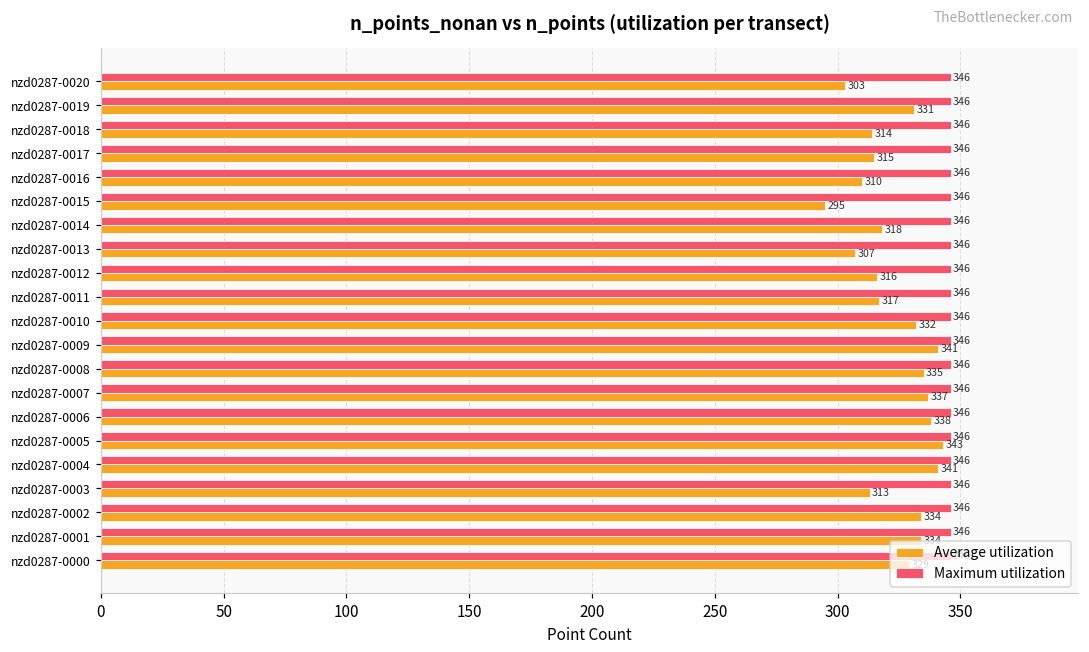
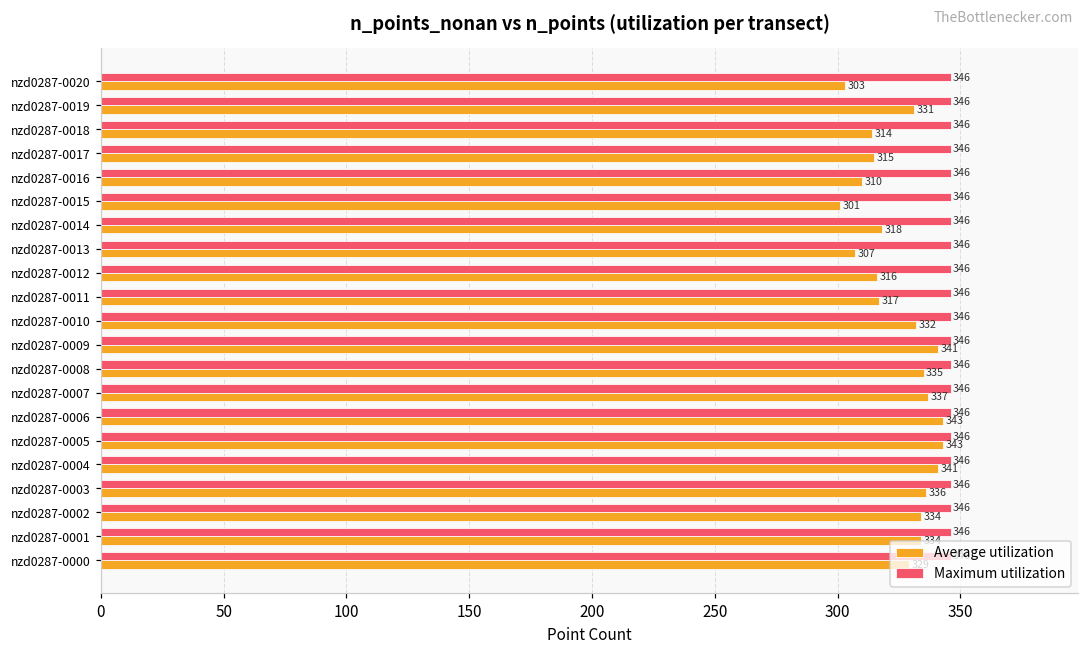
  {
    "Average utilization": {
      "nzd0287-0020": 303,
      "nzd0287-0019": 331,
      "nzd0287-0018": 314,
      "nzd0287-0017": 315,
      "nzd0287-0016": 310,
-     "nzd0287-0015": 295,
+     "nzd0287-0015": 301,
      "nzd0287-0014": 318,
      "nzd0287-0013": 307,
      "nzd0287-0012": 316,
      "nzd0287-0011": 317,
      "nzd0287-0010": 332,
      "nzd0287-0009": 341,
      "nzd0287-0008": 335,
      "nzd0287-0007": 337,
-     "nzd0287-0006": 338,
+     "nzd0287-0006": 343,
      "nzd0287-0005": 343,
      "nzd0287-0004": 341,
-     "nzd0287-0003": 313,
+     "nzd0287-0003": 336,
      "nzd0287-0002": 334
    },
    "Maximum utilization": {
      "nzd0287-0020": 346,
      "nzd0287-0019": 346,
      "nzd0287-0018": 346,
      "nzd0287-0017": 346,
      "nzd0287-0016": 346,
      "nzd0287-0015": 346,
      "nzd0287-0014": 346,
      "nzd0287-0013": 346,
      "nzd0287-0012": 346,
      "nzd0287-0011": 346,
      "nzd0287-0010": 346,
      "nzd0287-0009": 346,
      "nzd0287-0008": 346,
      "nzd0287-0007": 346,
      "nzd0287-0006": 346,
      "nzd0287-0005": 346,
      "nzd0287-0004": 346,
      "nzd0287-0003": 346,
      "nzd0287-0002": 346,
      "nzd0287-0001": 346
    }
  }
